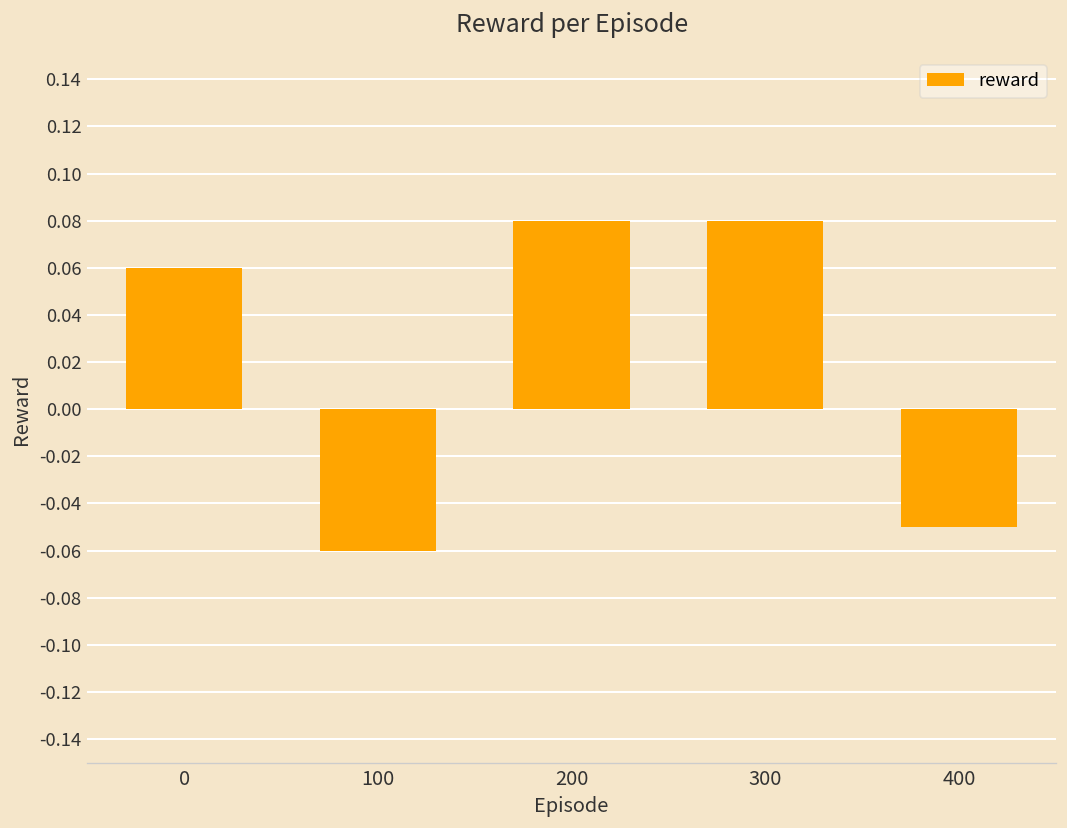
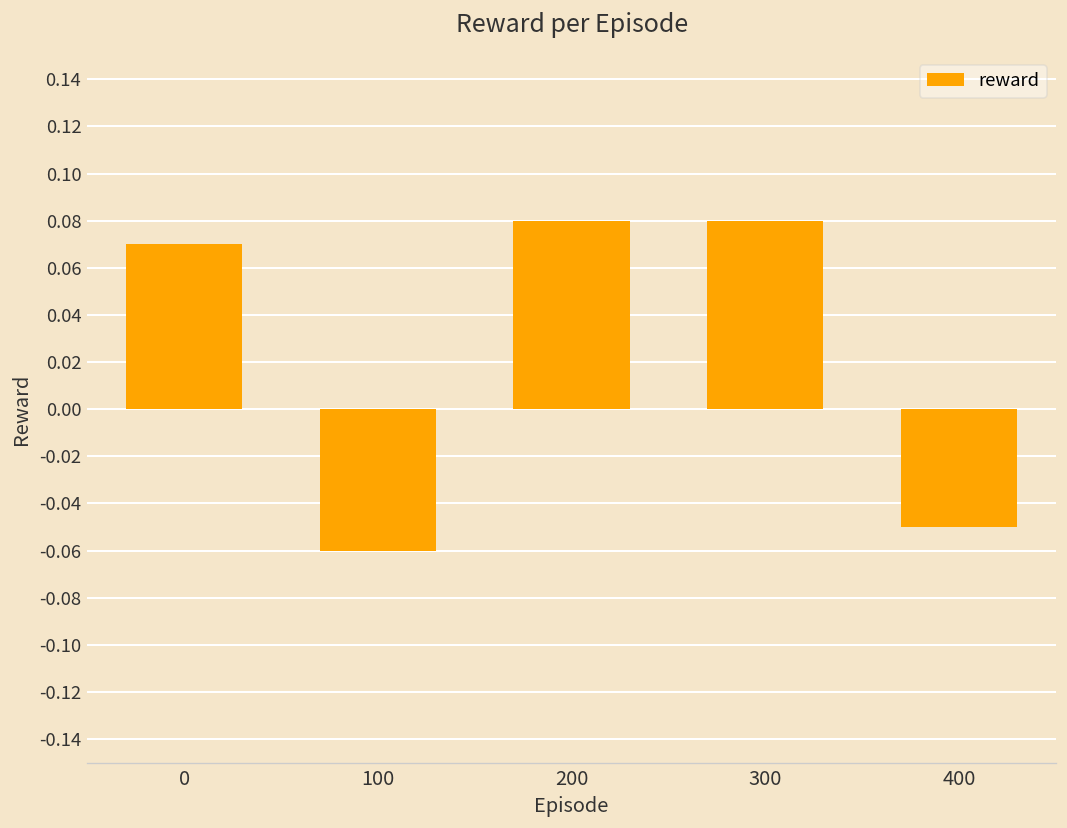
  {
-   "0": 0.06,
+   "0": 0.07,
    "100": -0.06,
    "200": 0.08,
    "300": 0.08,
    "400": -0.05
  }
